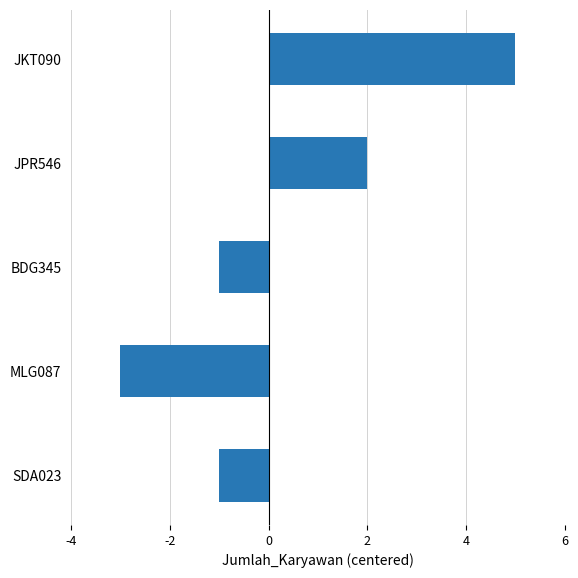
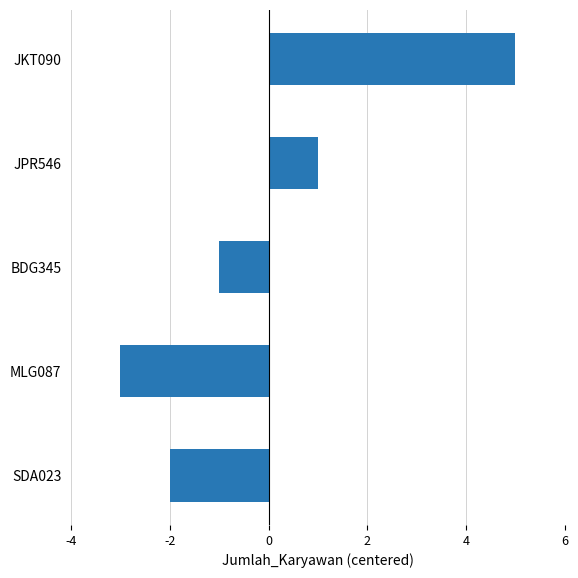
  {
    "JKT090": 5.0,
-   "JPR546": 2.0,
+   "JPR546": 1.0,
    "BDG345": -1.0,
    "MLG087": -3.0,
-   "SDA023": -1.0
+   "SDA023": -2.0
  }
